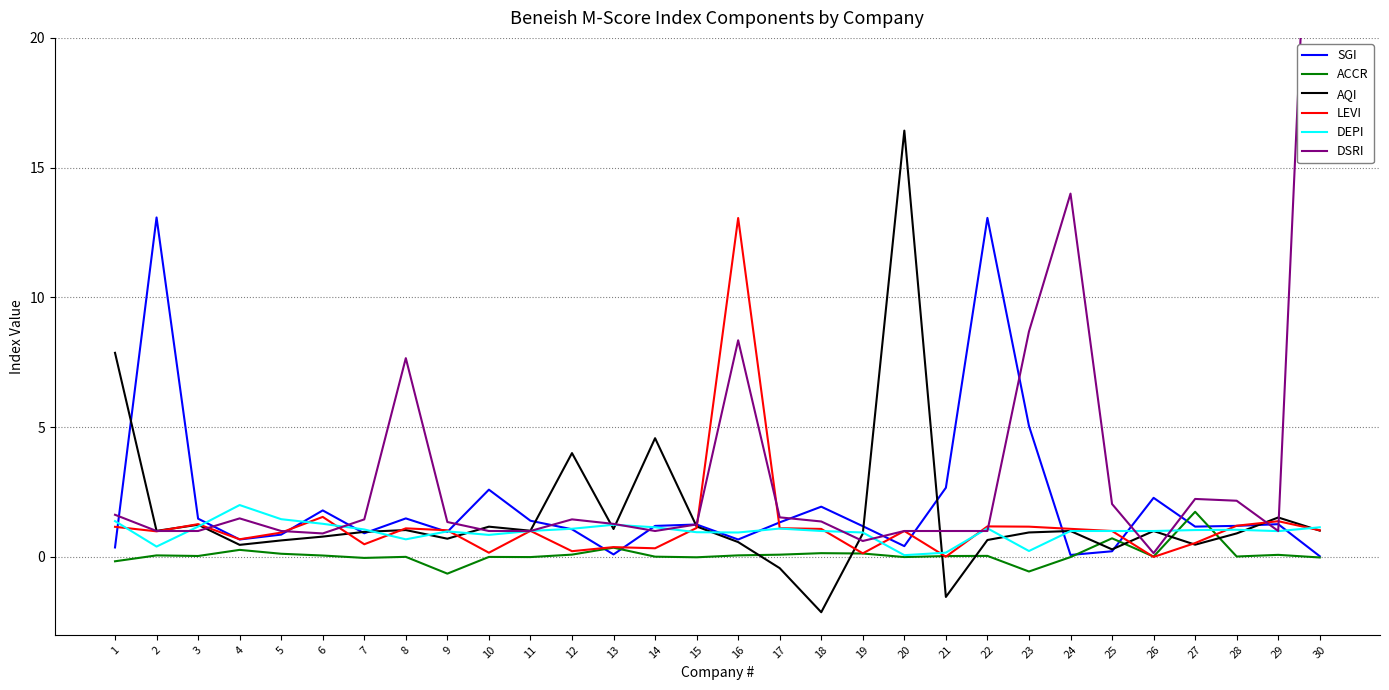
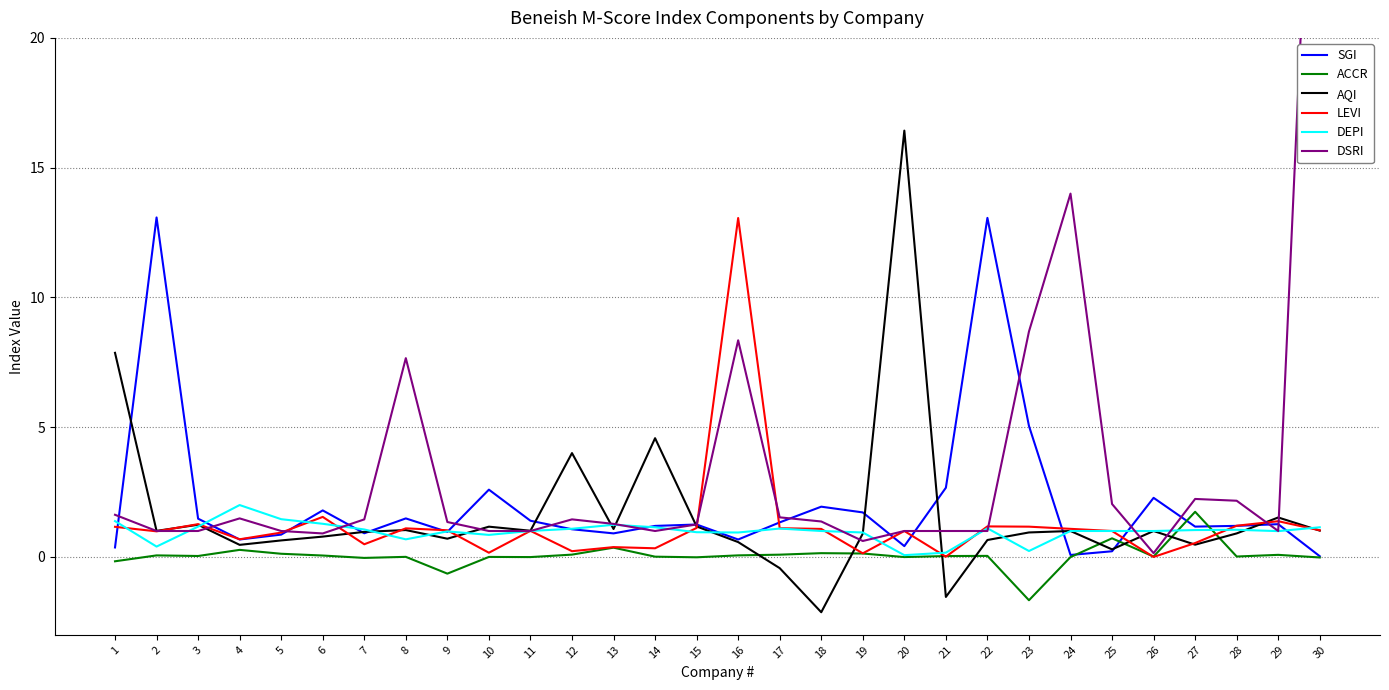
  {
    "SGI": {
      "1": 0.4,
      "2": 13.1,
      "3": 1.5,
      "6": 1.8,
      "8": 1.5,
      "10": 2.6,
      "11": 1.4,
-     "13": 0.1,
+     "13": 0.9,
      "16": 0.7,
      "17": 1.3,
      "18": 1.9,
-     "19": 1.2,
+     "19": 1.7,
      "20": 0.4,
      "21": 2.7,
      "22": 13.1,
      "23": 5.0,
      "26": 2.3,
      "27": 1.2,
      "29": 1.3
    },
    "ACCR": {
      "1": -0.2,
      "2": 0.1,
      "3": 0.0,
      "4": 0.3,
      "5": 0.1,
      "6": 0.1,
      "7": 0.0,
      "8": 0.0,
      "9": -0.6,
      "10": 0.0,
      "11": 0.0,
      "12": 0.1,
      "14": 0.0,
      "15": 0.0,
      "16": 0.1,
      "17": 0.1,
      "18": 0.1,
      "22": 0.0,
-     "23": -0.6,
+     "23": -1.7,
      "25": 0.7,
      "27": 1.7,
      "28": 0.0,
      "29": 0.1
    },
    "AQI": {
      "1": 7.9,
      "4": 0.5,
      "5": 0.6,
      "6": 0.8,
      "9": 0.7,
      "10": 1.2,
      "12": 4.0,
      "13": 1.1,
      "14": 4.6,
      "16": 0.6,
      "17": -0.4,
      "18": -2.1,
      "20": 16.4,
      "21": -1.5,
      "22": 0.7,
      "23": 0.9,
      "28": 0.9,
      "29": 1.5
    },
    "LEVI": {
      "1": 1.2,
      "6": 1.5,
      "7": 0.5,
      "10": 0.2,
      "12": 0.2,
      "14": 0.3,
      "16": 13.1,
      "23": 1.2,
      "29": 1.4
    },
    "DEPI": {
      "1": 1.4,
      "2": 0.4,
      "4": 2.0,
      "5": 1.5,
      "6": 1.3,
      "8": 0.7,
      "10": 0.9,
      "15": 1.0,
      "16": 0.9,
      "21": 0.2,
      "23": 0.2,
      "27": 1.0,
      "28": 1.0,
      "30": 1.1
    },
    "DSRI": {
      "1": 1.6,
      "3": 1.0,
      "4": 1.5,
      "6": 0.9,
      "7": 1.4,
      "8": 7.7,
      "9": 1.3,
      "10": 1.0,
      "12": 1.4,
      "14": 1.0,
      "16": 8.3,
      "17": 1.5,
      "18": 1.4,
      "19": 0.6,
      "21": 1.0,
      "22": 1.0,
      "23": 8.7,
      "24": 14.0,
      "25": 2.0,
      "26": 0.1,
      "27": 2.2,
      "28": 2.2
    }
  }
